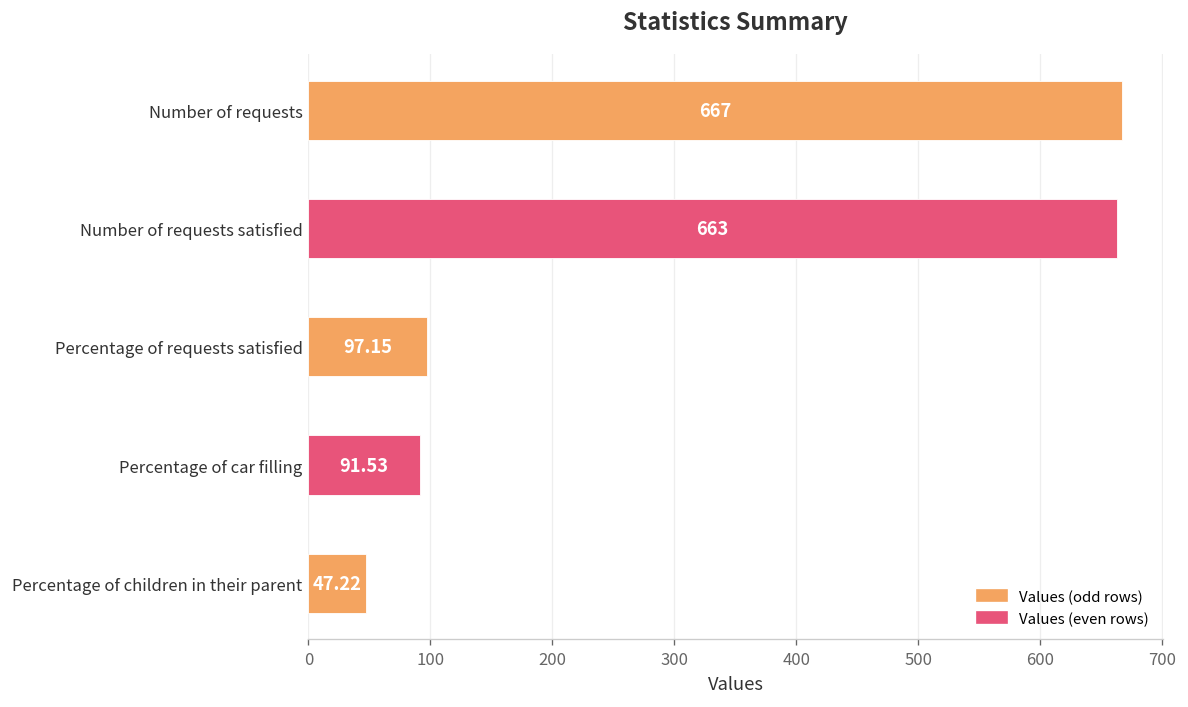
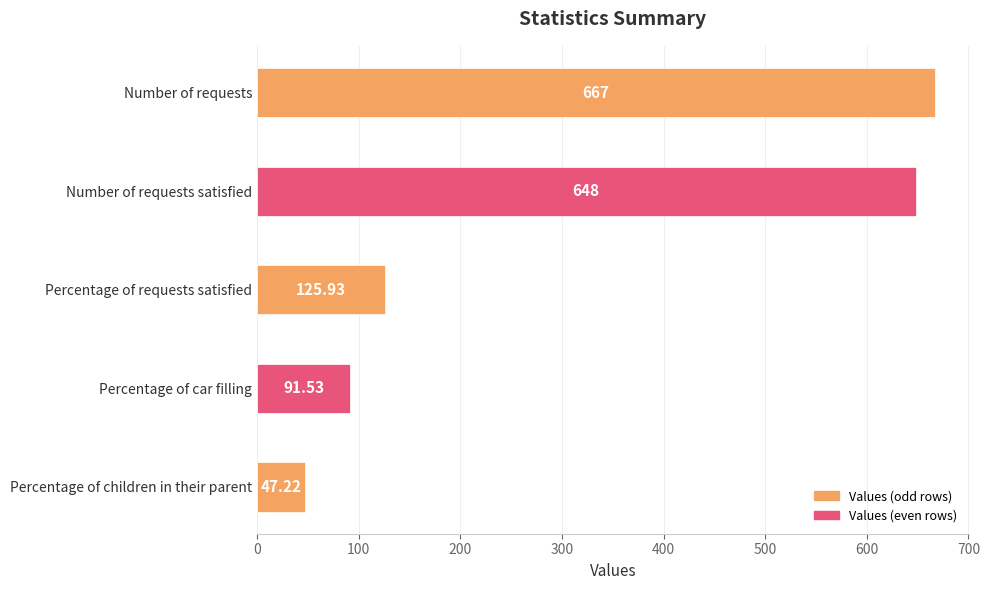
  {
    "Number of requests": 667,
-   "Number of requests satisfied": 663,
-   "Percentage of requests satisfied": 97.15,
+   "Number of requests satisfied": 648,
+   "Percentage of requests satisfied": 125.93,
    "Percentage of car filling": 91.53,
    "Percentage of children in their parent": 47.22
  }
